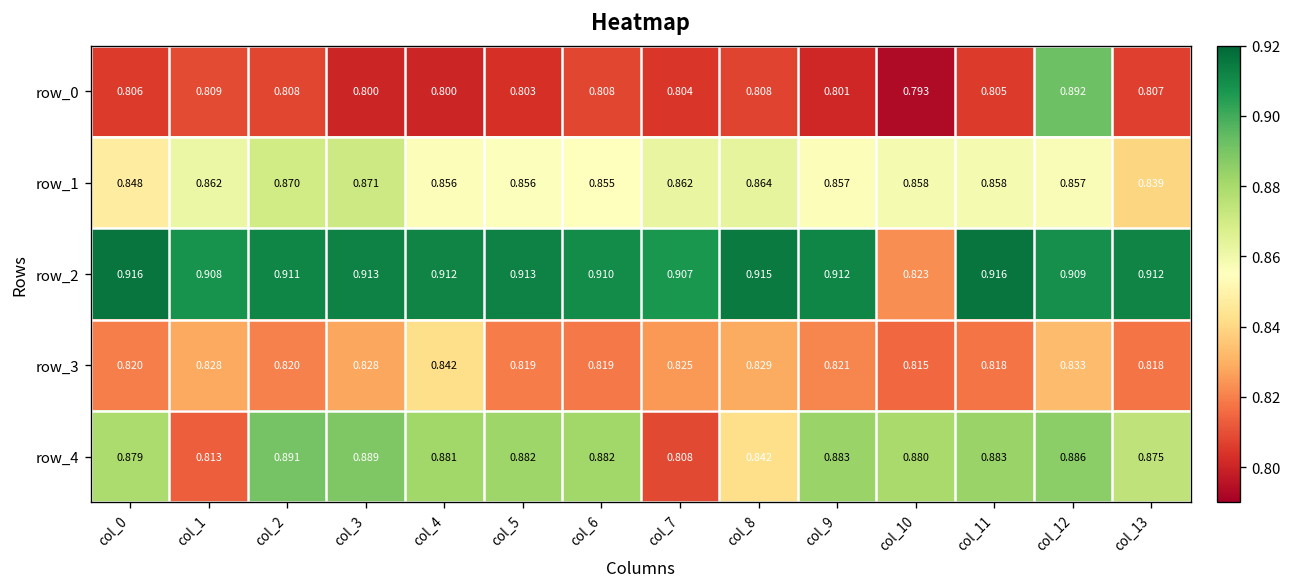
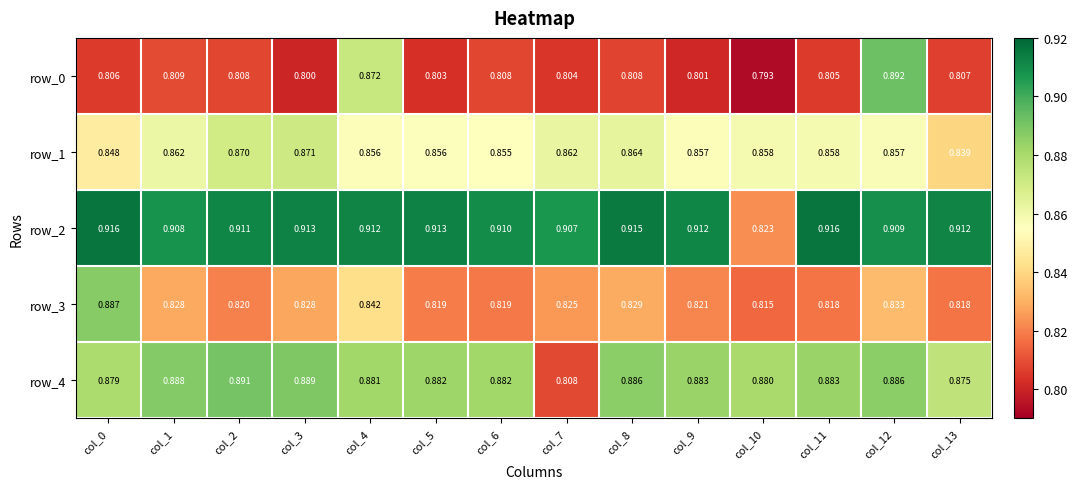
  {
    "row_0": {
      "col_0": 0.806,
      "col_1": 0.809,
      "col_2": 0.808,
      "col_3": 0.800,
-     "col_4": 0.800,
+     "col_4": 0.872,
      "col_5": 0.803,
      "col_6": 0.808,
      "col_7": 0.804,
      "col_8": 0.808,
      "col_9": 0.801,
      "col_10": 0.793,
      "col_11": 0.805,
      "col_12": 0.892,
      "col_13": 0.807
    },
    "row_1": {
      "col_0": 0.848,
      "col_1": 0.862,
      "col_2": 0.870,
      "col_3": 0.871,
      "col_4": 0.856,
      "col_5": 0.856,
      "col_6": 0.855,
      "col_7": 0.862,
      "col_8": 0.864,
      "col_9": 0.857,
      "col_10": 0.858,
      "col_11": 0.858,
      "col_12": 0.857,
      "col_13": 0.839
    },
    "row_2": {
      "col_0": 0.916,
      "col_1": 0.908,
      "col_2": 0.911,
      "col_3": 0.913,
      "col_4": 0.912,
      "col_5": 0.913,
      "col_6": 0.910,
      "col_7": 0.907,
      "col_8": 0.915,
      "col_9": 0.912,
      "col_10": 0.823,
      "col_11": 0.916,
      "col_12": 0.909,
      "col_13": 0.912
    },
    "row_3": {
-     "col_0": 0.820,
+     "col_0": 0.887,
      "col_1": 0.828,
      "col_2": 0.820,
      "col_3": 0.828,
      "col_4": 0.842,
      "col_5": 0.819,
      "col_6": 0.819,
      "col_7": 0.825,
      "col_8": 0.829,
      "col_9": 0.821,
      "col_10": 0.815,
      "col_11": 0.818,
      "col_12": 0.833,
      "col_13": 0.818
    },
    "row_4": {
      "col_0": 0.879,
-     "col_1": 0.813,
+     "col_1": 0.888,
      "col_2": 0.891,
      "col_3": 0.889,
      "col_4": 0.881,
      "col_5": 0.882,
      "col_6": 0.882,
      "col_7": 0.808,
-     "col_8": 0.842,
+     "col_8": 0.886,
      "col_9": 0.883,
      "col_10": 0.880,
      "col_11": 0.883,
      "col_12": 0.886,
      "col_13": 0.875
    }
  }
